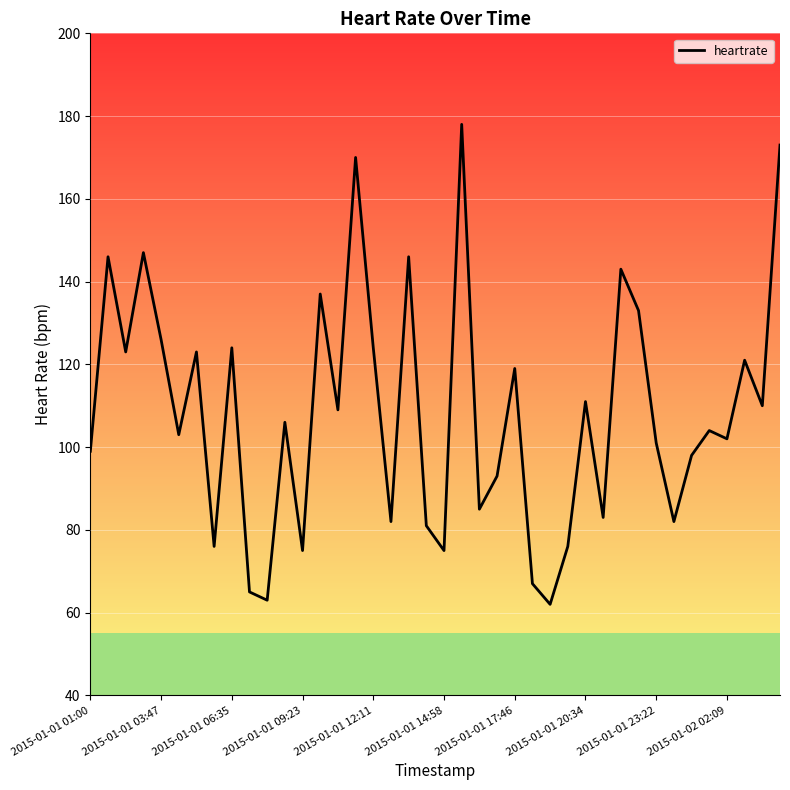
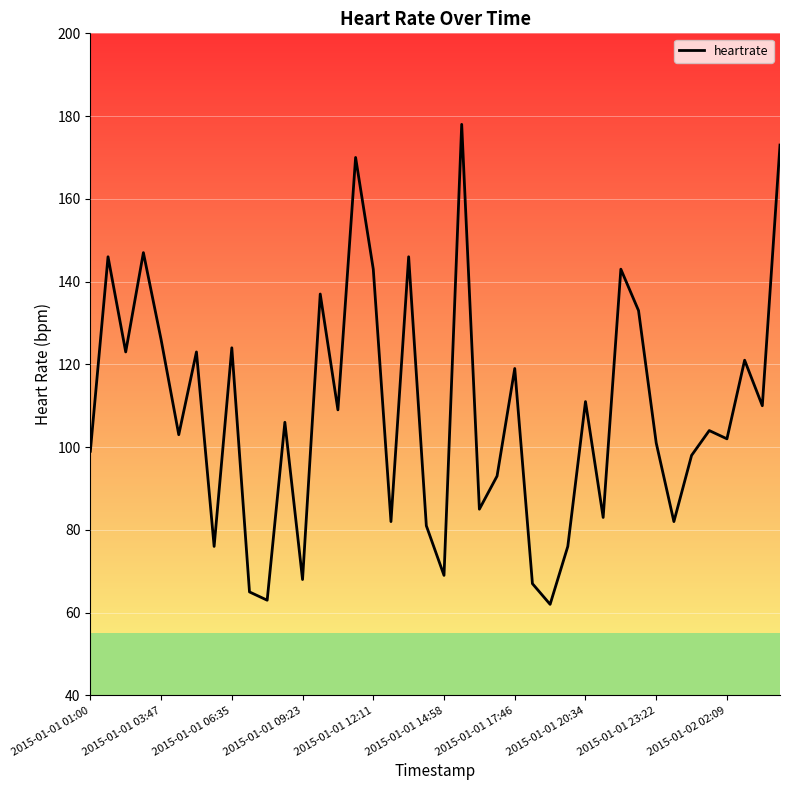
  {
    "2015-01-01 01:00": 99,
    "2015-01-01 03:47": 126,
    "2015-01-01 06:35": 124,
-   "2015-01-01 09:23": 75,
-   "2015-01-01 12:11": 124,
-   "2015-01-01 14:58": 75,
+   "2015-01-01 09:23": 68,
+   "2015-01-01 12:11": 143,
+   "2015-01-01 14:58": 69,
    "2015-01-01 17:46": 119,
    "2015-01-01 20:34": 111,
    "2015-01-01 23:22": 101,
    "2015-01-02 02:09": 102
  }
